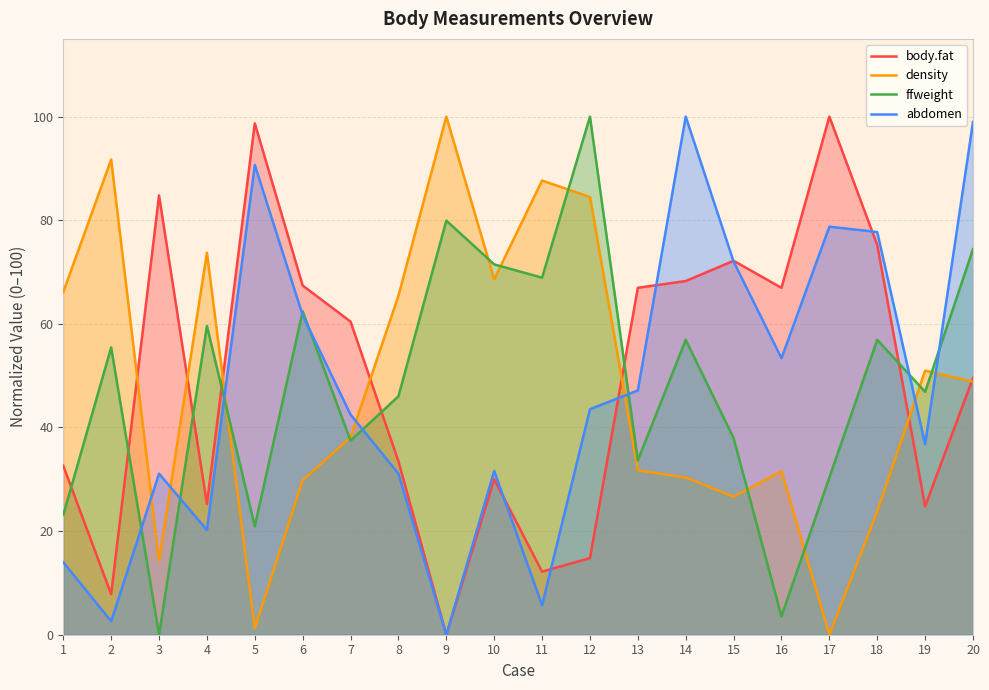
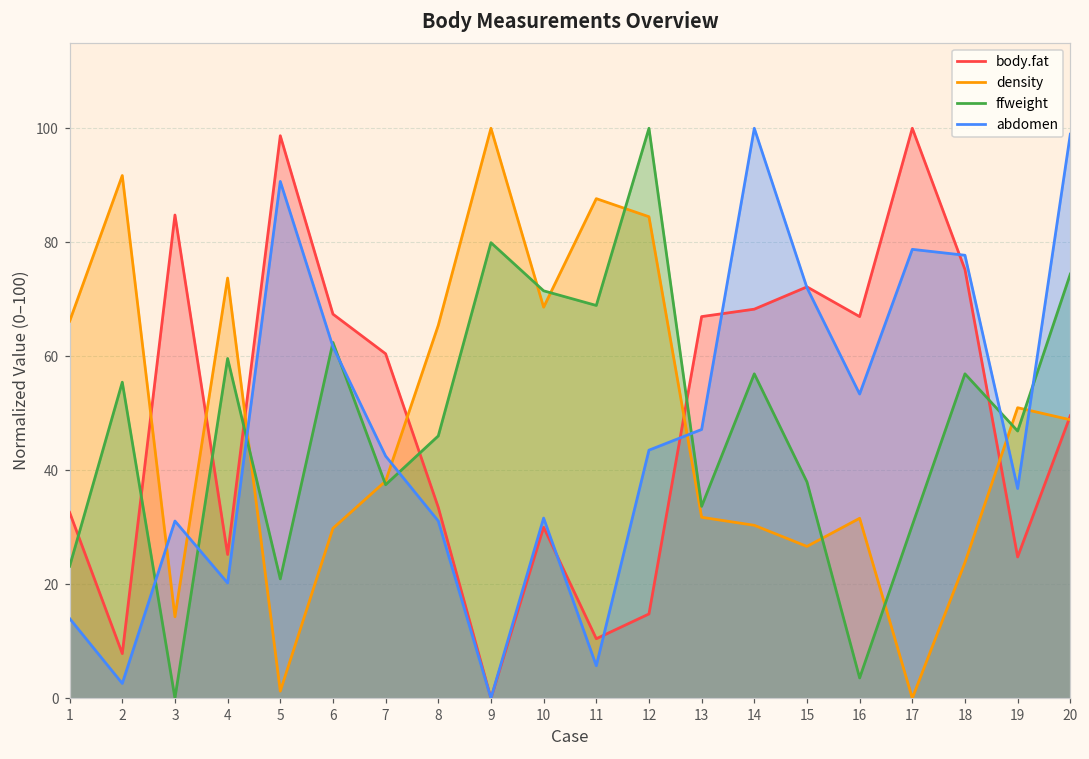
  {
    "body.fat": {
      "1": 33,
      "2": 8,
      "3": 85,
      "4": 25,
      "5": 99,
      "6": 67,
      "7": 60,
      "8": 33,
      "10": 30,
-     "11": 12,
+     "11": 10,
      "12": 15,
      "13": 67,
      "14": 68,
      "16": 67,
      "17": 100,
      "18": 75,
      "19": 25,
      "20": 50
    },
    "density": {
      "1": 66,
      "2": 92,
      "3": 14,
      "4": 74,
      "5": 1,
      "6": 30,
      "7": 38,
      "8": 65,
      "9": 100,
      "10": 69,
      "11": 88,
      "12": 84,
      "13": 32,
      "14": 30,
      "15": 27,
      "16": 32,
      "17": 0,
      "18": 24,
      "19": 51,
      "20": 49
    },
    "ffweight": {
      "1": 23,
      "2": 55,
      "3": 0,
      "4": 60,
      "5": 21,
      "6": 62,
      "7": 37,
      "8": 46,
      "9": 80,
      "10": 71,
      "11": 69,
      "12": 100,
      "13": 34,
      "14": 57,
      "15": 38,
      "16": 4,
      "17": 30,
      "18": 57,
      "19": 47,
      "20": 74
    },
    "abdomen": {
      "1": 14,
      "2": 3,
      "3": 31,
      "4": 20,
      "5": 91,
      "6": 62,
      "7": 42,
      "8": 31,
      "10": 32,
      "11": 6,
      "12": 44,
      "13": 47,
      "14": 100,
      "16": 53,
      "17": 79,
      "18": 78,
      "19": 37,
      "20": 99
    }
  }
